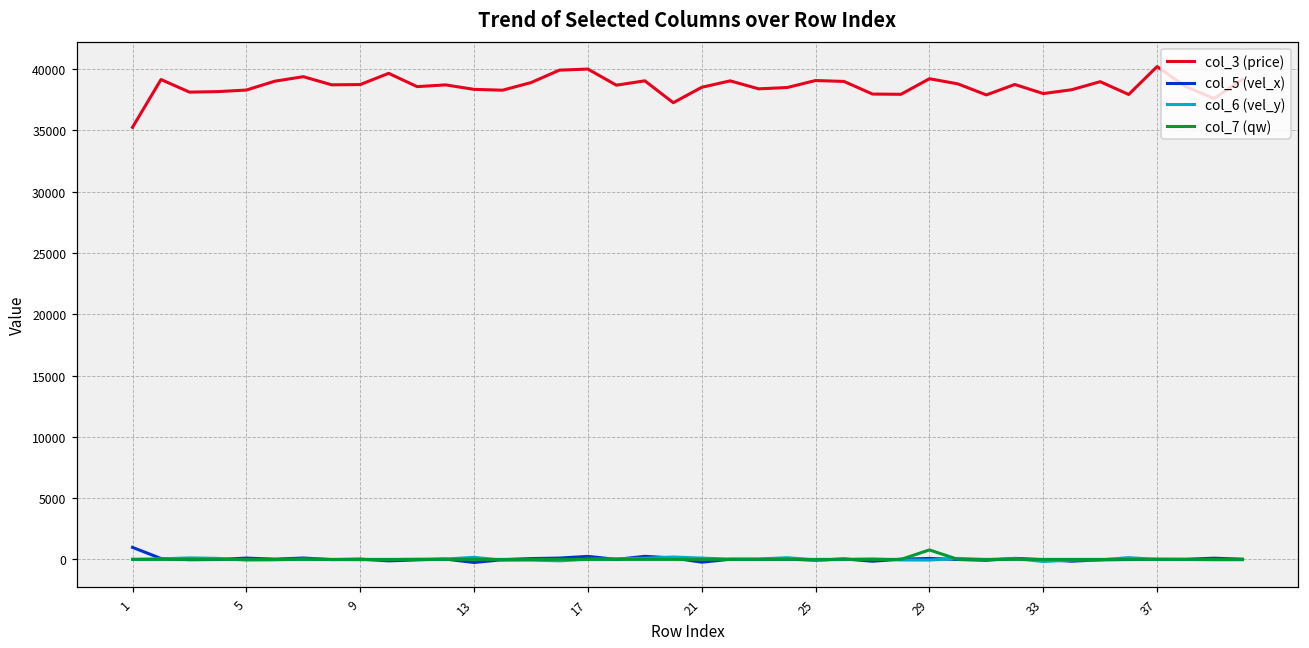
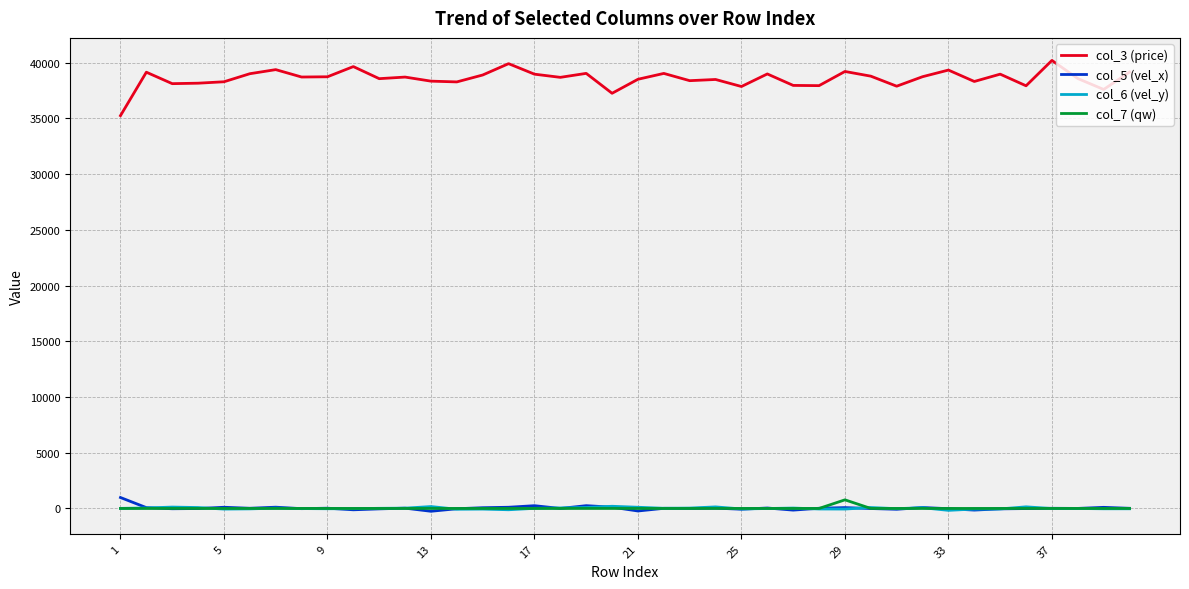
  {
    "col_3 (price)": {
      "1": 35200,
      "5": 38300,
      "9": 38700,
      "13": 38300,
-     "17": 40000,
+     "17": 39000,
      "21": 38500,
-     "25": 39100,
+     "25": 37900,
      "29": 39200,
-     "33": 38000,
+     "33": 39300,
      "37": 40200
    },
    "col_5 (vel_x)": {
      "1": 1000,
      "13": -300,
      "17": 200,
      "21": -200
    },
    "col_7 (qw)": {
      "29": 800
    }
  }
